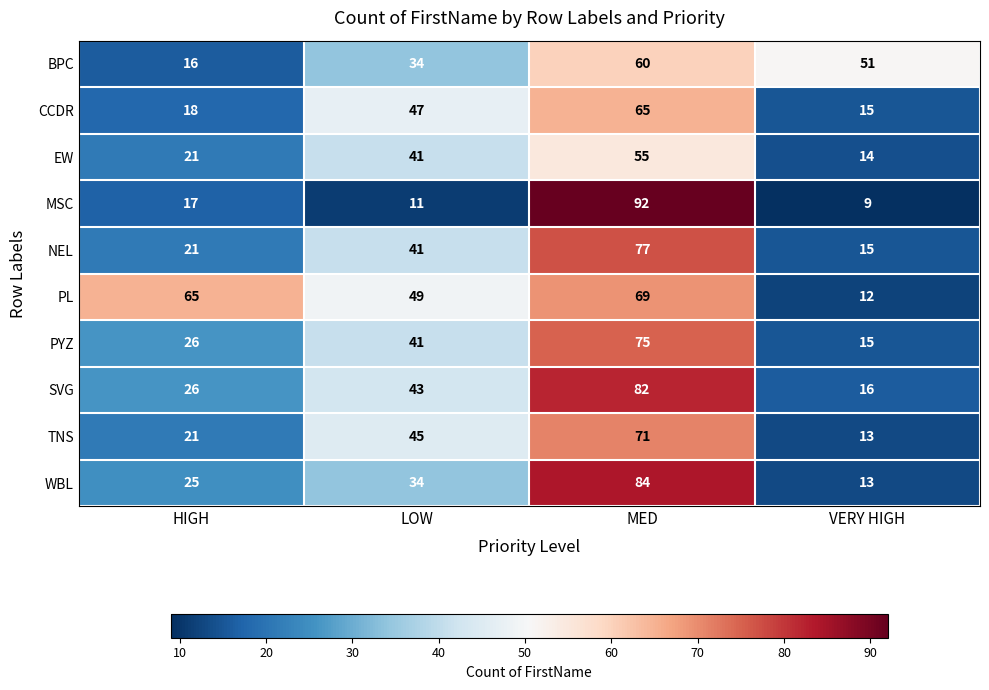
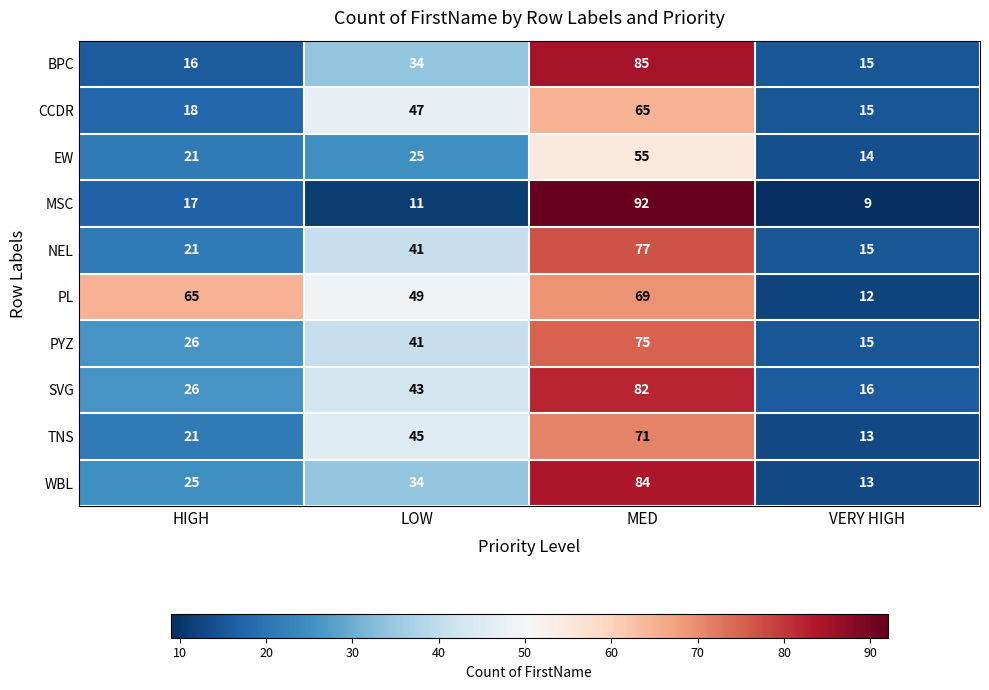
  {
    "BPC": {
      "HIGH": 16,
      "LOW": 34,
-     "MED": 60,
-     "VERY HIGH": 51
+     "MED": 85,
+     "VERY HIGH": 15
    },
    "CCDR": {
      "HIGH": 18,
      "LOW": 47,
      "MED": 65,
      "VERY HIGH": 15
    },
    "EW": {
      "HIGH": 21,
-     "LOW": 41,
+     "LOW": 25,
      "MED": 55,
      "VERY HIGH": 14
    },
    "MSC": {
      "HIGH": 17,
      "LOW": 11,
      "MED": 92,
      "VERY HIGH": 9
    },
    "NEL": {
      "HIGH": 21,
      "LOW": 41,
      "MED": 77,
      "VERY HIGH": 15
    },
    "PL": {
      "HIGH": 65,
      "LOW": 49,
      "MED": 69,
      "VERY HIGH": 12
    },
    "PYZ": {
      "HIGH": 26,
      "LOW": 41,
      "MED": 75,
      "VERY HIGH": 15
    },
    "SVG": {
      "HIGH": 26,
      "LOW": 43,
      "MED": 82,
      "VERY HIGH": 16
    },
    "TNS": {
      "HIGH": 21,
      "LOW": 45,
      "MED": 71,
      "VERY HIGH": 13
    },
    "WBL": {
      "HIGH": 25,
      "LOW": 34,
      "MED": 84,
      "VERY HIGH": 13
    }
  }
